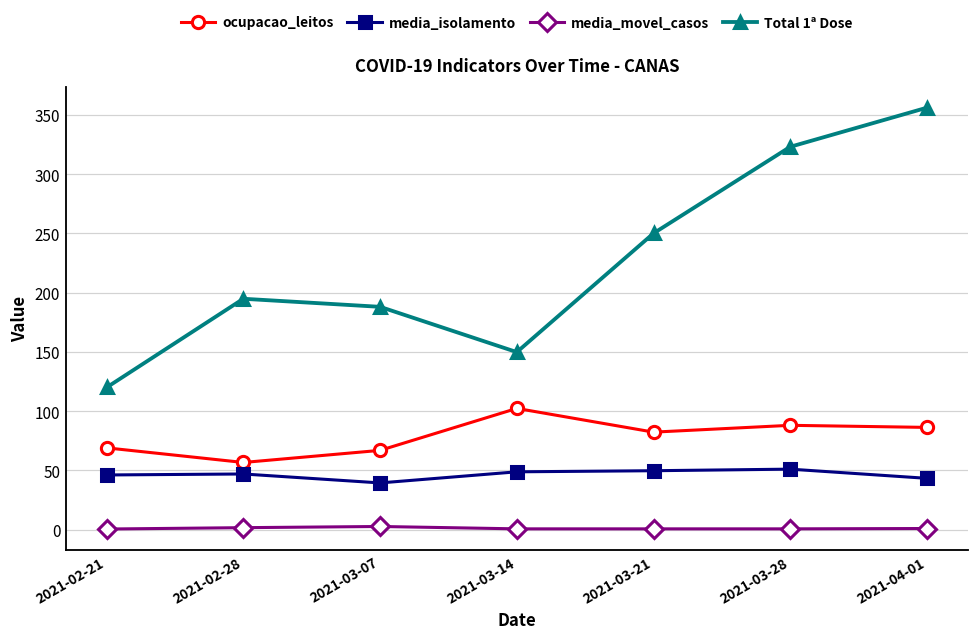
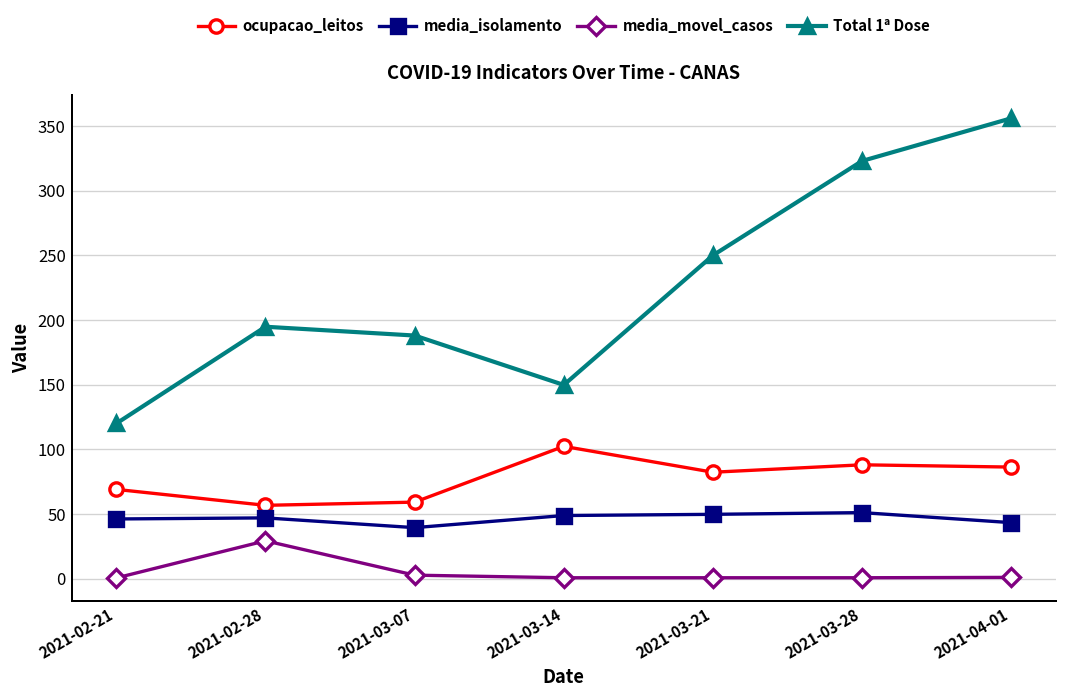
  {
    "ocupacao_leitos": {
      "2021-02-21": 69,
      "2021-02-28": 57,
-     "2021-03-07": 67,
+     "2021-03-07": 59,
      "2021-03-14": 102,
      "2021-03-21": 82,
      "2021-03-28": 88,
      "2021-04-01": 86
    },
    "media_isolamento": {
      "2021-02-21": 46,
      "2021-02-28": 47,
      "2021-03-07": 39,
      "2021-03-14": 49,
      "2021-03-21": 50,
      "2021-03-28": 51,
      "2021-04-01": 43
    },
    "media_movel_casos": {
      "2021-02-21": 1,
-     "2021-02-28": 2,
+     "2021-02-28": 29,
      "2021-03-07": 3,
      "2021-03-14": 1,
      "2021-03-21": 1,
      "2021-03-28": 1,
      "2021-04-01": 1
    },
    "Total 1ª Dose": {
      "2021-02-21": 120,
      "2021-02-28": 195,
      "2021-03-07": 188,
      "2021-03-14": 150,
      "2021-03-21": 250,
      "2021-03-28": 323,
      "2021-04-01": 356
    }
  }
